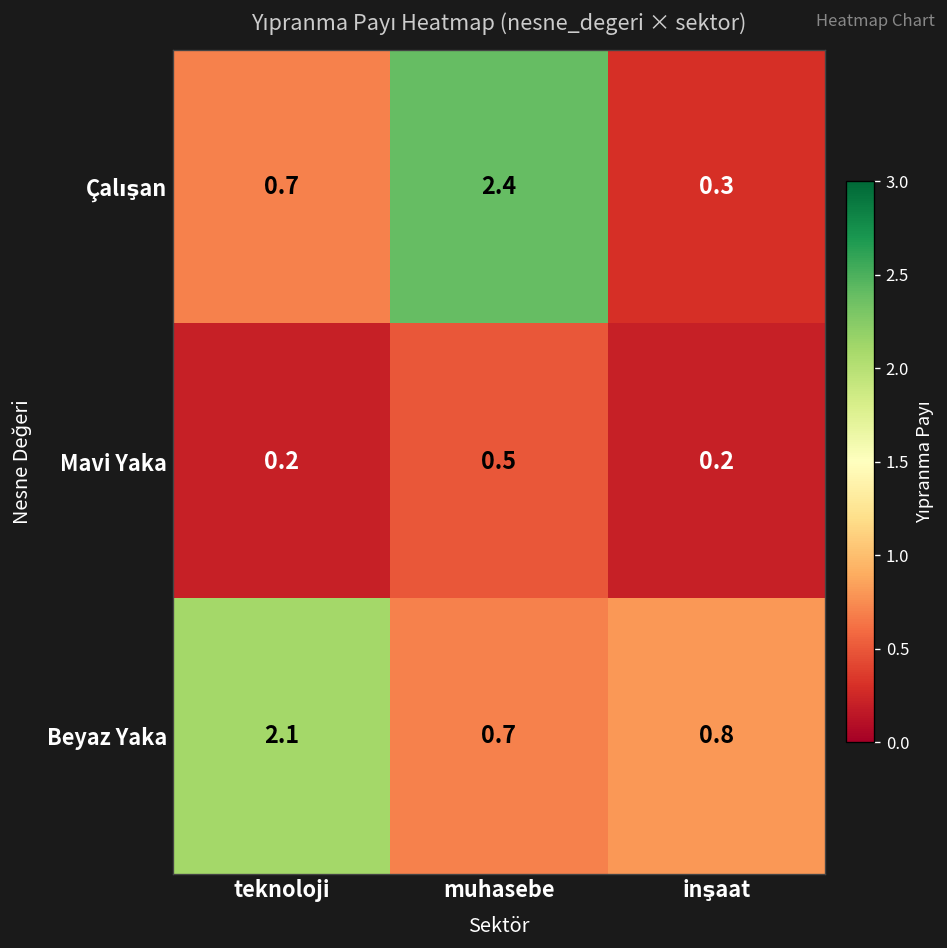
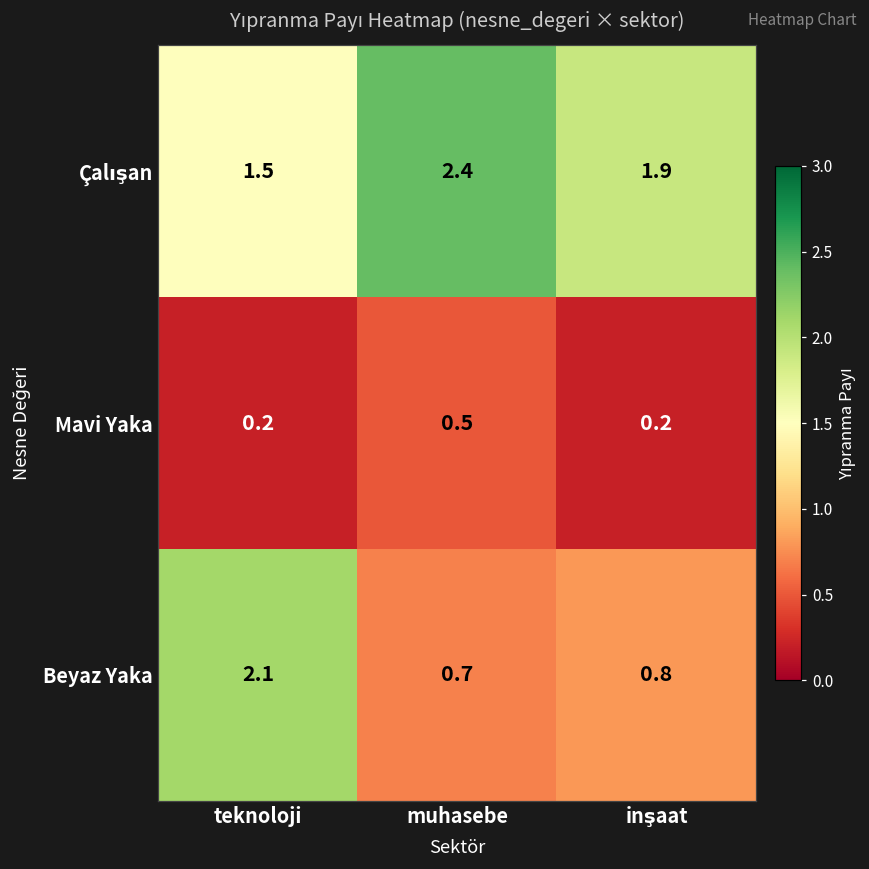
  {
    "Çalışan": {
-     "teknoloji": 0.7,
+     "teknoloji": 1.5,
      "muhasebe": 2.4,
-     "inşaat": 0.3
+     "inşaat": 1.9
    },
    "Mavi Yaka": {
      "teknoloji": 0.2,
      "muhasebe": 0.5,
      "inşaat": 0.2
    },
    "Beyaz Yaka": {
      "teknoloji": 2.1,
      "muhasebe": 0.7,
      "inşaat": 0.8
    }
  }
